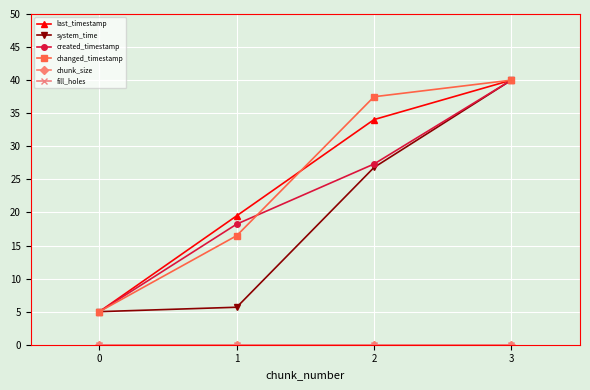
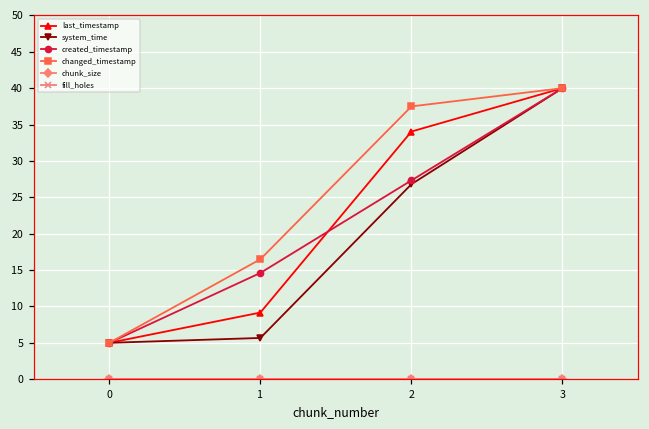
  {
    "last_timestamp": {
-     "1": 19,
+     "1": 9,
      "2": 34
    },
    "system_time": {
      "1": 6,
      "2": 27
    },
    "created_timestamp": {
-     "1": 18,
+     "1": 15,
      "2": 27
    },
    "changed_timestamp": {
      "1": 16,
      "2": 37
    },
    "fill_holes": {
      "0": 0,
      "1": 0,
      "2": 0,
      "3": 0
    }
  }
